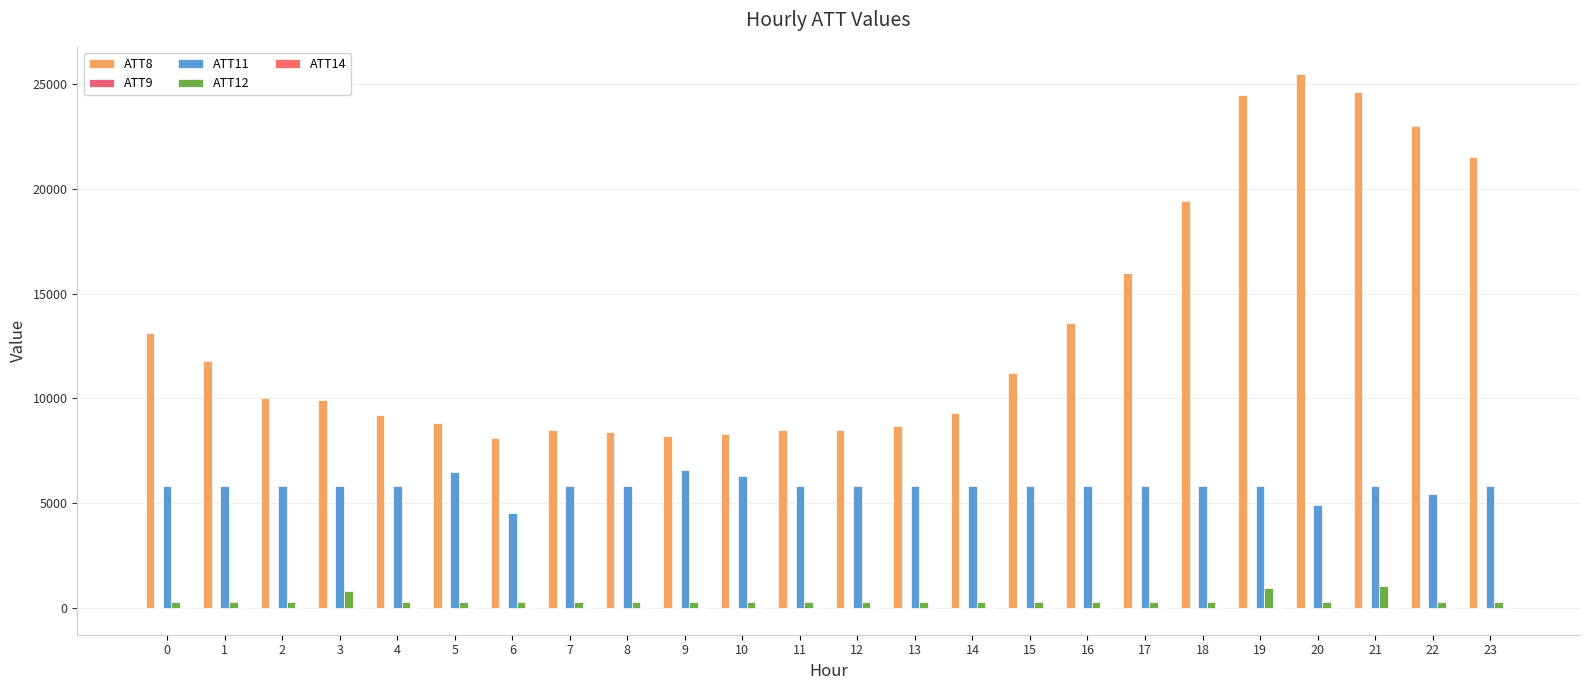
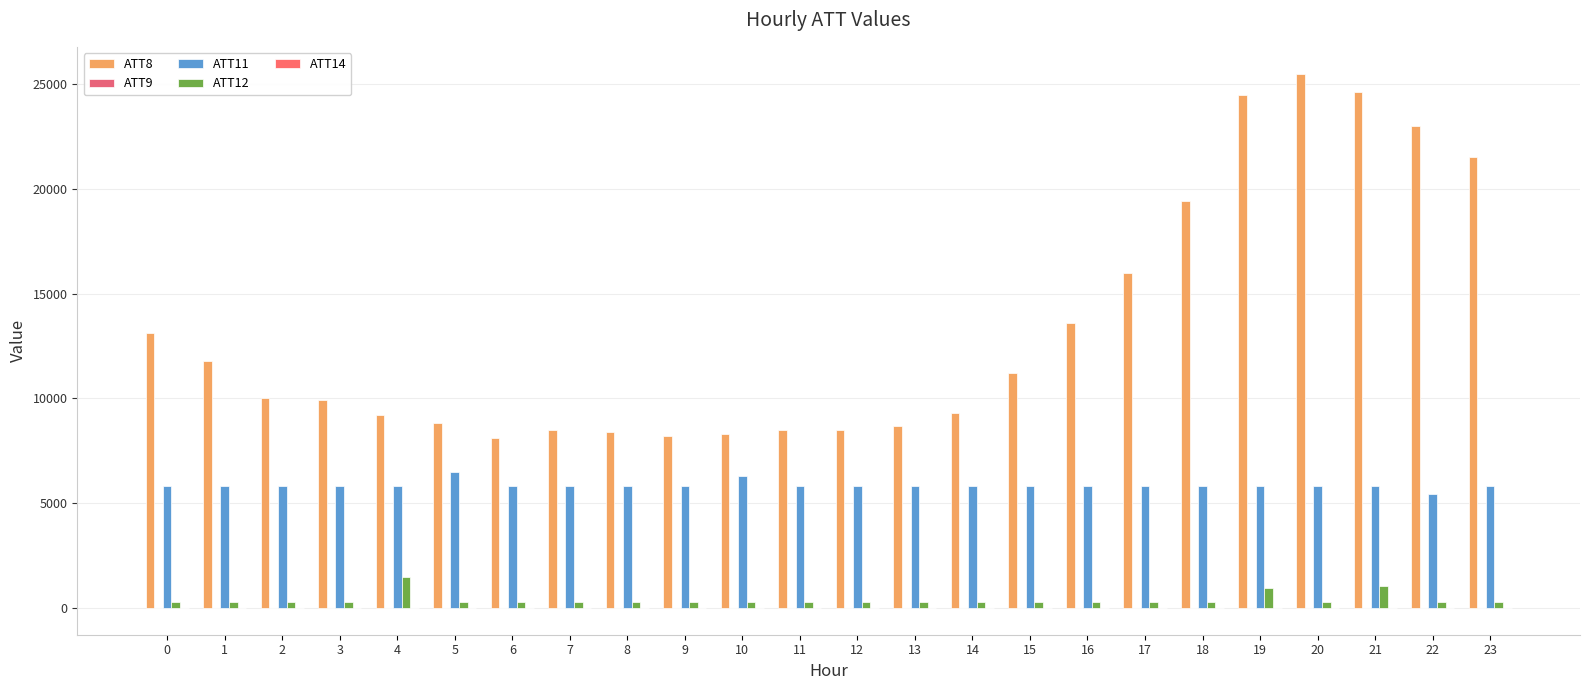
  {
    "ATT11": {
      "0": 5800,
      "1": 5800,
      "2": 5800,
      "3": 5800,
      "4": 5800,
      "5": 6500,
-     "6": 4500,
+     "6": 5800,
      "7": 5800,
      "8": 5800,
-     "9": 6600,
+     "9": 5800,
      "10": 6300,
      "11": 5800,
      "12": 5800,
      "13": 5800,
      "14": 5800,
      "15": 5800,
      "16": 5800,
      "17": 5800,
      "18": 5800,
      "19": 5800,
-     "20": 4900,
+     "20": 5800,
      "21": 5800,
      "22": 5400,
      "23": 5800
    },
    "ATT12": {
      "0": 300,
      "1": 300,
      "2": 300,
-     "3": 800,
-     "4": 300,
+     "3": 300,
+     "4": 1500,
      "5": 300,
      "6": 300,
      "7": 300,
      "8": 300,
      "9": 300,
      "10": 300,
      "11": 300,
      "12": 300,
      "13": 300,
      "14": 300,
      "15": 300,
      "16": 300,
      "17": 300,
      "18": 300,
      "19": 900,
      "20": 300,
      "21": 1100,
      "22": 300,
      "23": 300
    }
  }
